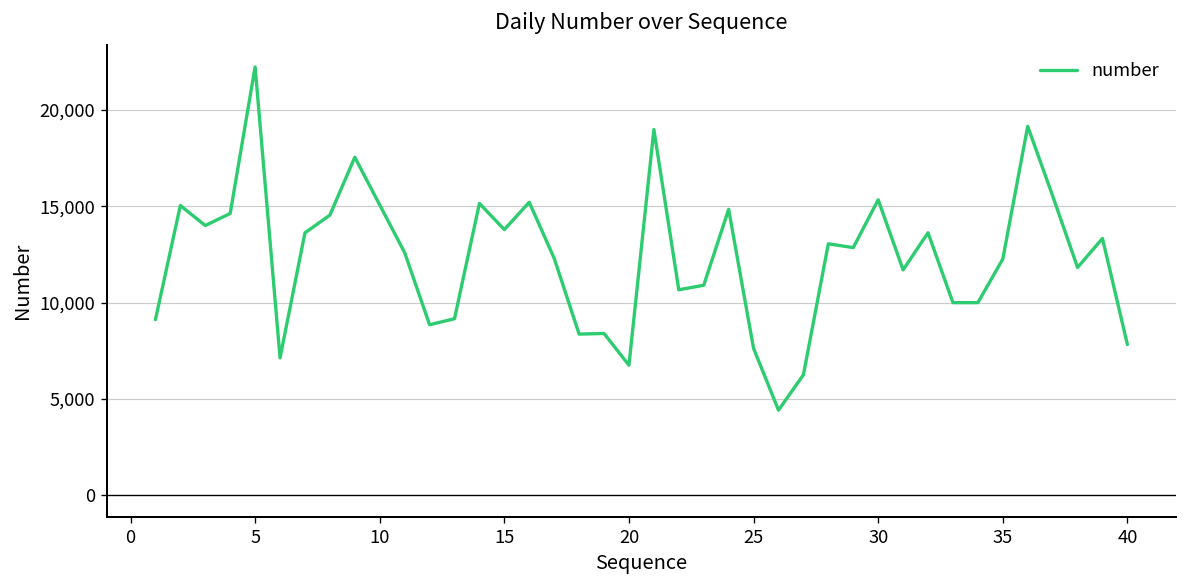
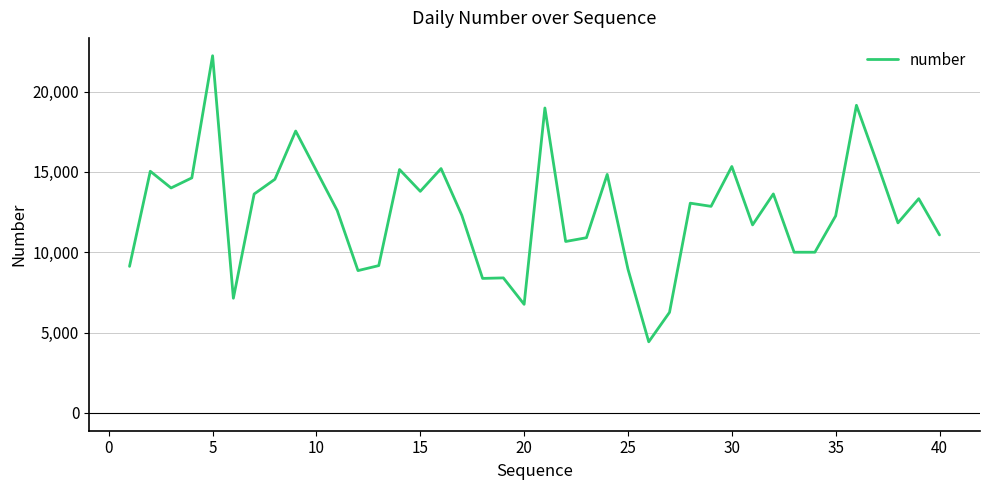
  {
    "5": "22,200",
    "15": "13,800",
    "20": "6,800",
-   "25": "7,600",
+   "25": "8,900",
    "30": "15,300",
    "35": "12,300",
-   "40": "7,800"
+   "40": "11,100"
  }
